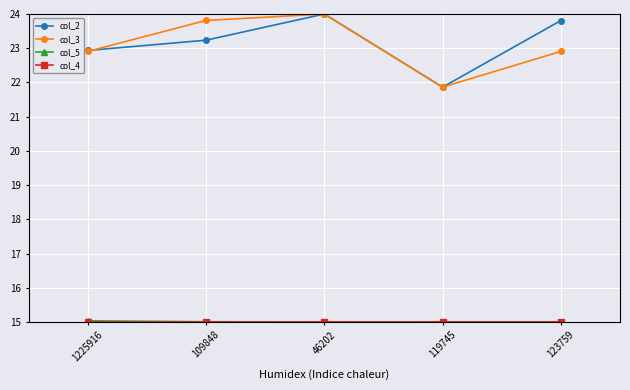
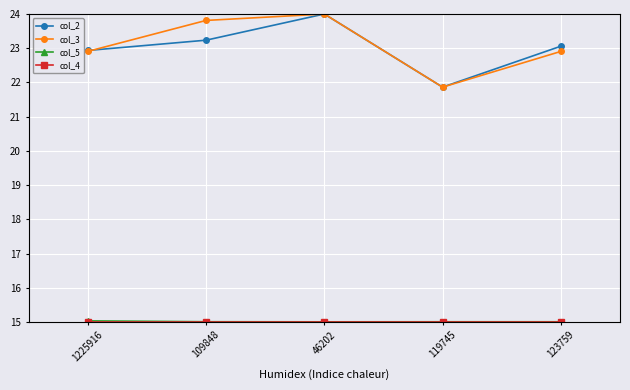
  {
    "col_2": {
      "109848": 23.2,
-     "123759": 23.8
+     "123759": 23.1
    },
    "col_3": {
      "109848": 23.8,
      "123759": 22.9
    }
  }
